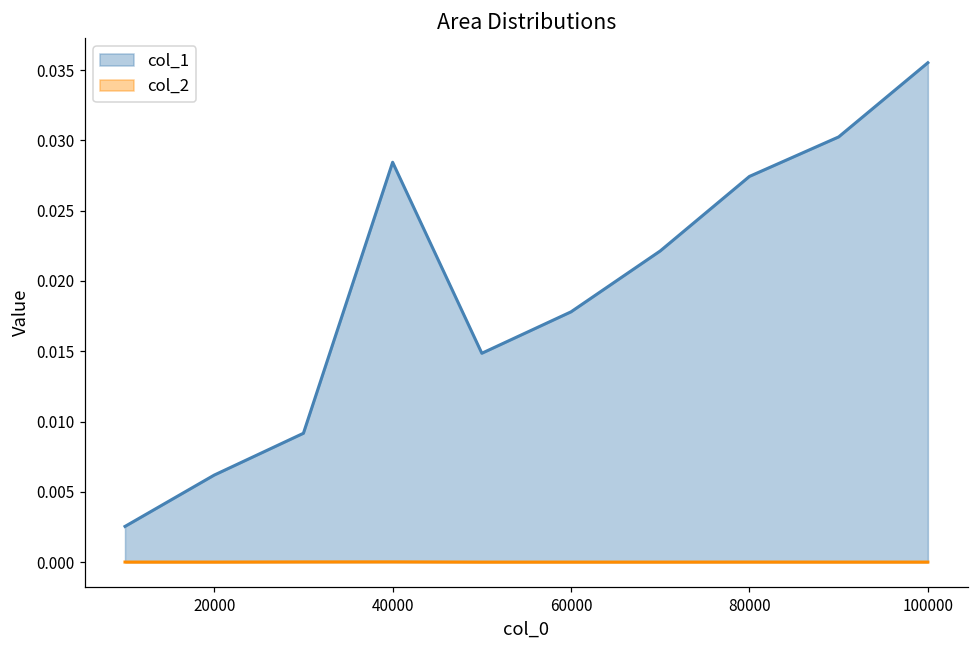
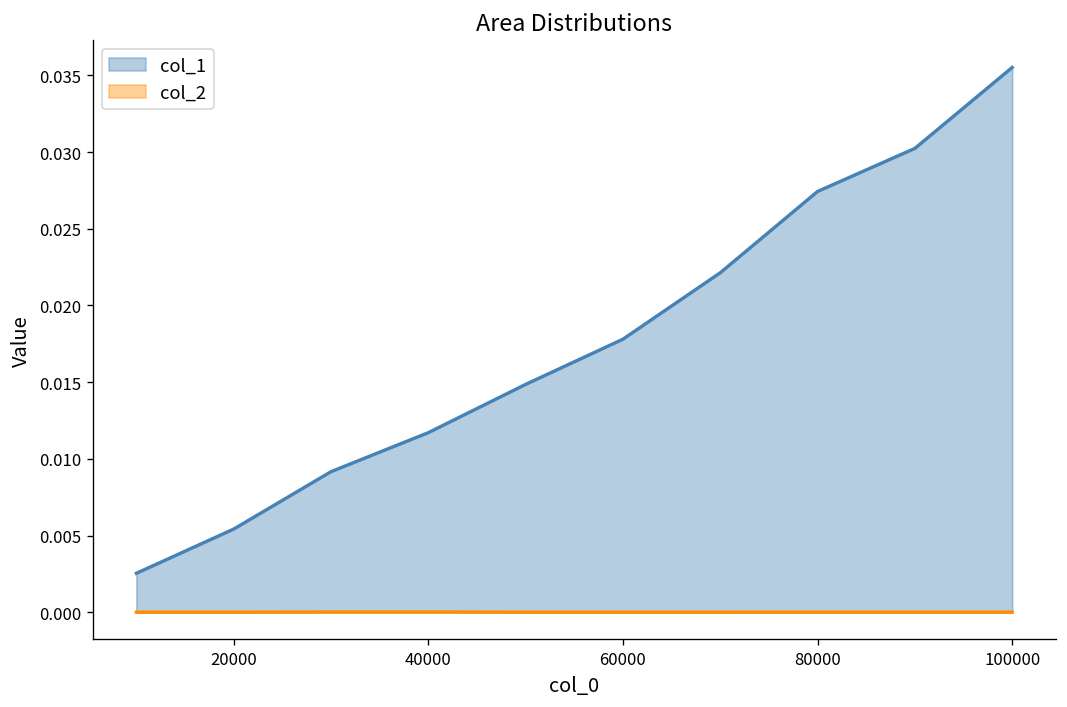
  {
    "col_1": {
-     "20000": 0.0062,
-     "40000": 0.0284,
+     "20000": 0.0054,
+     "40000": 0.0117,
      "60000": 0.0178,
      "80000": 0.0274,
      "100000": 0.0355
    },
    "col_2": {
      "20000": 0.0000,
      "40000": 0.0000,
      "60000": 0.0000,
      "80000": 0.0000,
      "100000": 0.0000
    }
  }
